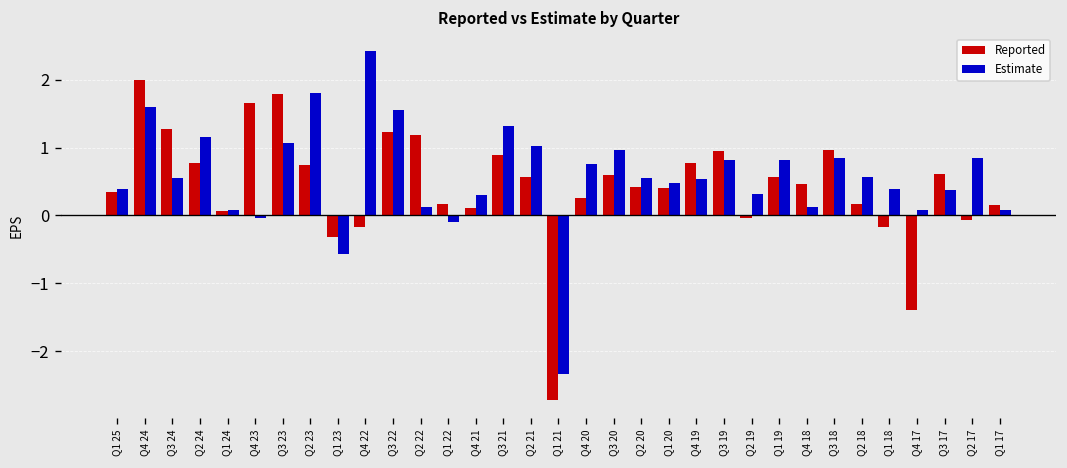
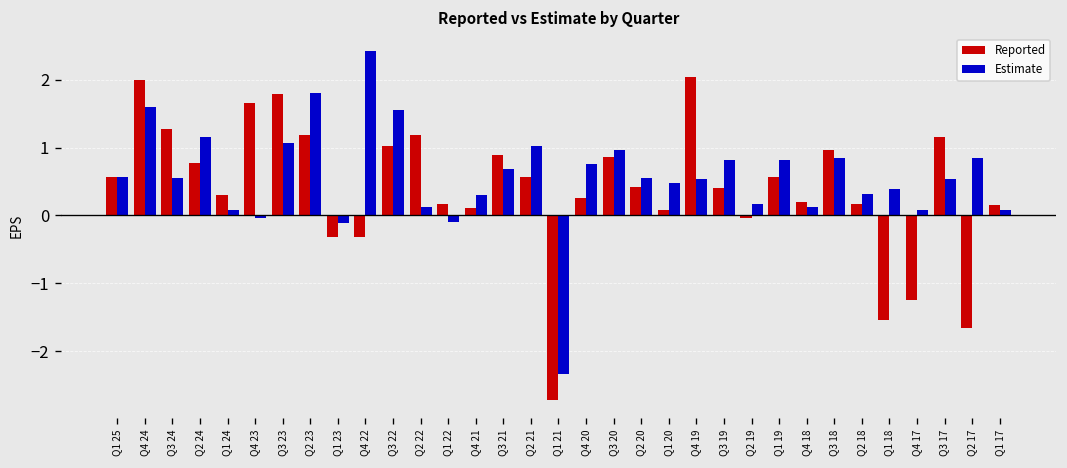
  {
    "Reported": {
-     "Q1 25": 0.3,
+     "Q1 25": 0.6,
      "Q4 24": 2.0,
      "Q3 24": 1.3,
      "Q2 24": 0.8,
-     "Q1 24": 0.1,
+     "Q1 24": 0.3,
      "Q4 23": 1.7,
      "Q3 23": 1.8,
-     "Q2 23": 0.8,
+     "Q2 23": 1.2,
      "Q1 23": -0.3,
-     "Q4 22": -0.2,
-     "Q3 22": 1.2,
+     "Q4 22": -0.3,
+     "Q3 22": 1.0,
      "Q2 22": 1.2,
      "Q1 22": 0.2,
      "Q4 21": 0.1,
      "Q3 21": 0.9,
      "Q2 21": 0.6,
      "Q1 21": -2.7,
      "Q4 20": 0.3,
-     "Q3 20": 0.6,
+     "Q3 20": 0.9,
      "Q2 20": 0.4,
-     "Q1 20": 0.4,
-     "Q4 19": 0.8,
-     "Q3 19": 0.9,
+     "Q1 20": 0.1,
+     "Q4 19": 2.0,
+     "Q3 19": 0.4,
      "Q1 19": 0.6,
-     "Q4 18": 0.5,
+     "Q4 18": 0.2,
      "Q3 18": 1.0,
      "Q2 18": 0.2,
-     "Q1 18": -0.2,
-     "Q4 17": -1.4,
-     "Q3 17": 0.6,
-     "Q2 17": -0.1,
+     "Q1 18": -1.5,
+     "Q4 17": -1.3,
+     "Q3 17": 1.2,
+     "Q2 17": -1.7,
      "Q1 17": 0.1
    },
    "Estimate": {
-     "Q1 25": 0.4,
+     "Q1 25": 0.6,
      "Q4 24": 1.6,
      "Q3 24": 0.6,
      "Q2 24": 1.2,
      "Q1 24": 0.1,
      "Q3 23": 1.1,
      "Q2 23": 1.8,
-     "Q1 23": -0.6,
+     "Q1 23": -0.1,
      "Q4 22": 2.4,
      "Q3 22": 1.6,
      "Q2 22": 0.1,
      "Q1 22": -0.1,
      "Q4 21": 0.3,
-     "Q3 21": 1.3,
+     "Q3 21": 0.7,
      "Q2 21": 1.0,
      "Q1 21": -2.3,
      "Q4 20": 0.8,
      "Q3 20": 1.0,
      "Q2 20": 0.5,
      "Q1 20": 0.5,
      "Q4 19": 0.5,
      "Q3 19": 0.8,
-     "Q2 19": 0.3,
+     "Q2 19": 0.2,
      "Q1 19": 0.8,
      "Q4 18": 0.1,
      "Q3 18": 0.8,
-     "Q2 18": 0.6,
+     "Q2 18": 0.3,
      "Q1 18": 0.4,
      "Q4 17": 0.1,
-     "Q3 17": 0.4,
+     "Q3 17": 0.5,
      "Q2 17": 0.9,
      "Q1 17": 0.1
    }
  }
